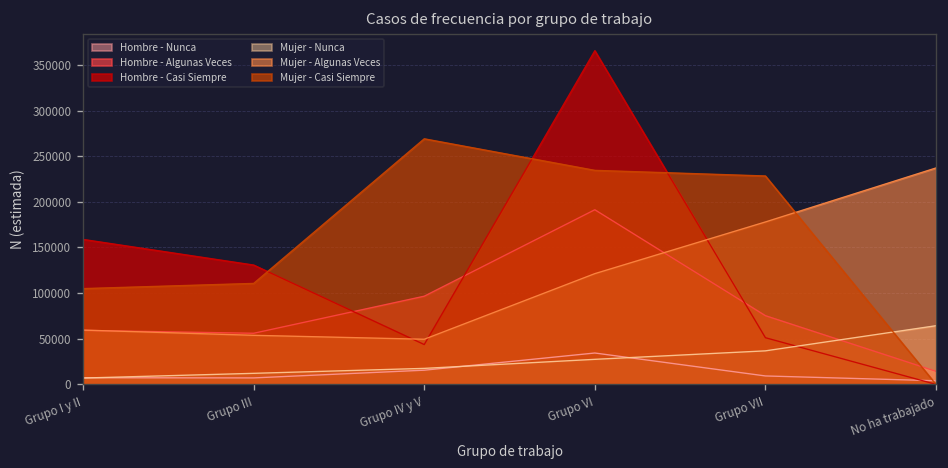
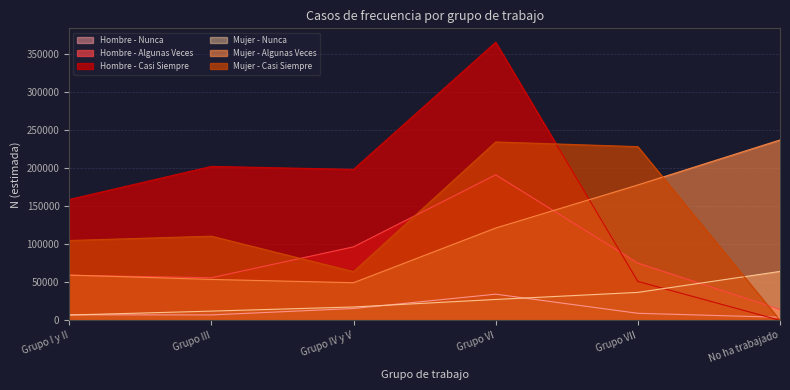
  {
    "Hombre - Algunas Veces": {
      "Grupo IV y V": 100000,
      "Grupo VI": 190000,
      "Grupo VII": 80000,
      "No ha trabajado": 10000
    },
    "Hombre - Casi Siempre": {
      "Grupo I y II": 160000,
-     "Grupo III": 130000,
-     "Grupo IV y V": 40000,
+     "Grupo III": 200000,
+     "Grupo IV y V": 200000,
      "Grupo VI": 370000,
      "Grupo VII": 50000
    },
    "Mujer - Algunas Veces": {
      "Grupo IV y V": 50000,
      "Grupo VI": 120000,
      "Grupo VII": 180000,
      "No ha trabajado": 240000
    },
    "Mujer - Casi Siempre": {
      "Grupo I y II": 100000,
      "Grupo III": 110000,
-     "Grupo IV y V": 270000,
+     "Grupo IV y V": 60000,
      "Grupo VI": 230000,
      "Grupo VII": 230000
    }
  }
